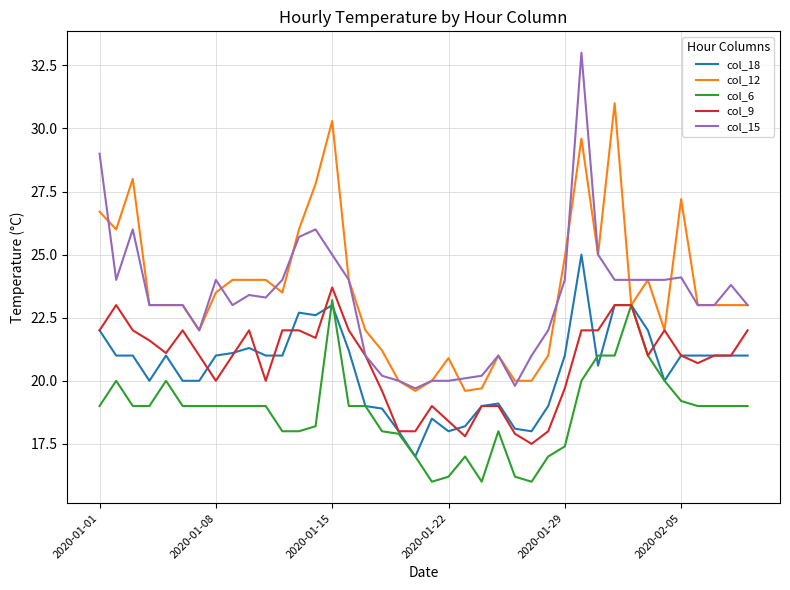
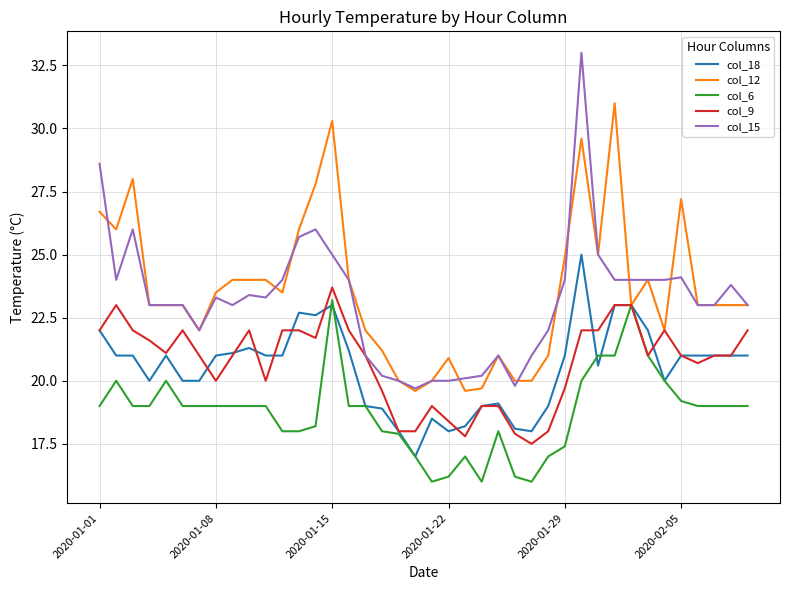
  {
    "col_18": {
      "2020-01-08": 21.0,
      "2020-01-15": 23.0,
      "2020-01-22": 18.0,
      "2020-01-29": 21.0
    },
    "col_12": {
      "2020-01-01": 26.7,
      "2020-01-08": 23.5,
      "2020-01-15": 30.3,
      "2020-01-22": 20.9,
      "2020-01-29": 24.9,
      "2020-02-05": 27.2
    },
    "col_6": {
      "2020-01-01": 19.0,
      "2020-01-08": 19.0,
      "2020-01-15": 23.2,
      "2020-01-22": 16.2,
      "2020-01-29": 17.4,
      "2020-02-05": 19.2
    },
    "col_9": {
      "2020-01-08": 20.0,
      "2020-01-15": 23.7,
      "2020-01-22": 18.4,
      "2020-01-29": 19.7
    },
    "col_15": {
-     "2020-01-01": 29.0,
-     "2020-01-08": 24.0,
+     "2020-01-01": 28.6,
+     "2020-01-08": 23.3,
      "2020-01-15": 25.0,
      "2020-01-22": 20.0,
      "2020-01-29": 24.0,
      "2020-02-05": 24.1
    }
  }
